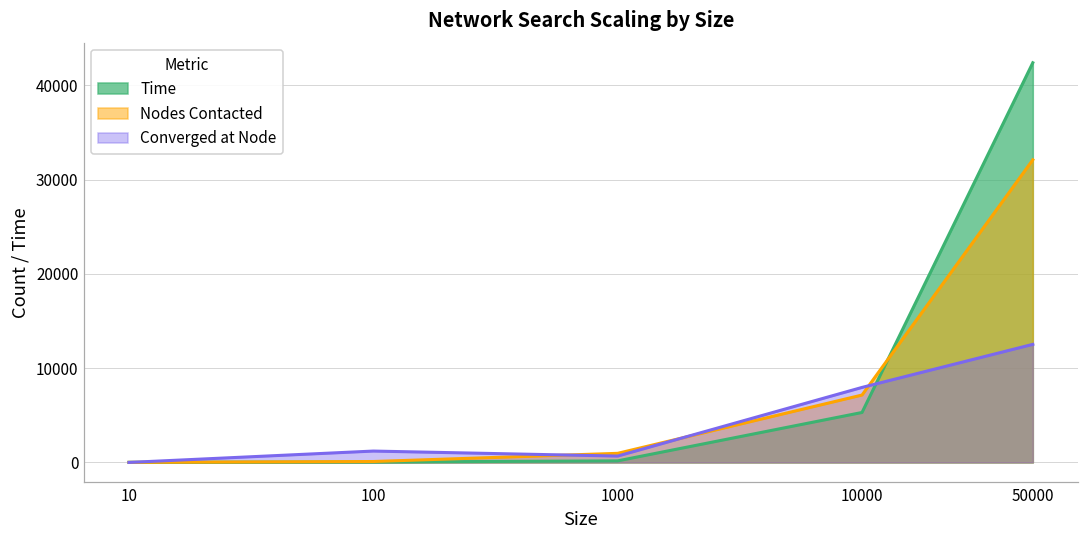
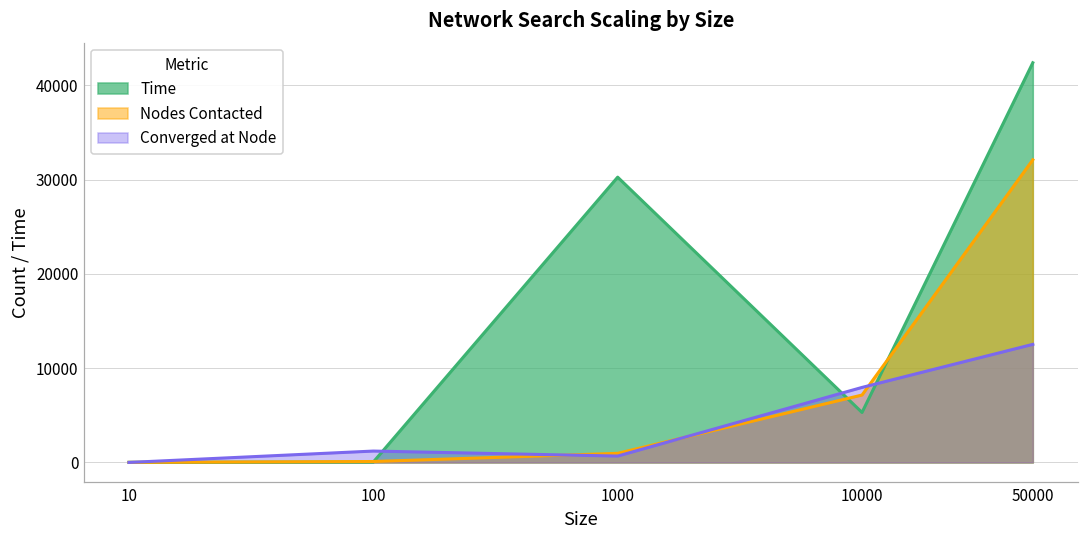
  {
    "Time": {
-     "1000": 0,
+     "1000": 30000,
      "10000": 5000,
      "50000": 42000
    },
    "Nodes Contacted": {
      "10000": 7000,
      "50000": 32000
    },
    "Converged at Node": {
      "100": 1000,
      "10000": 8000,
      "50000": 13000
    }
  }
